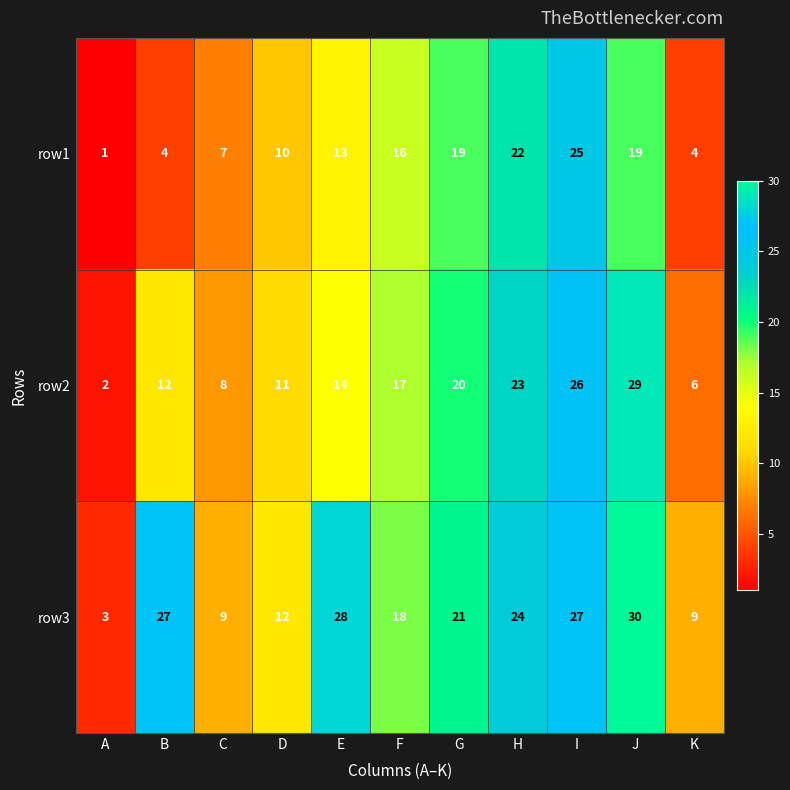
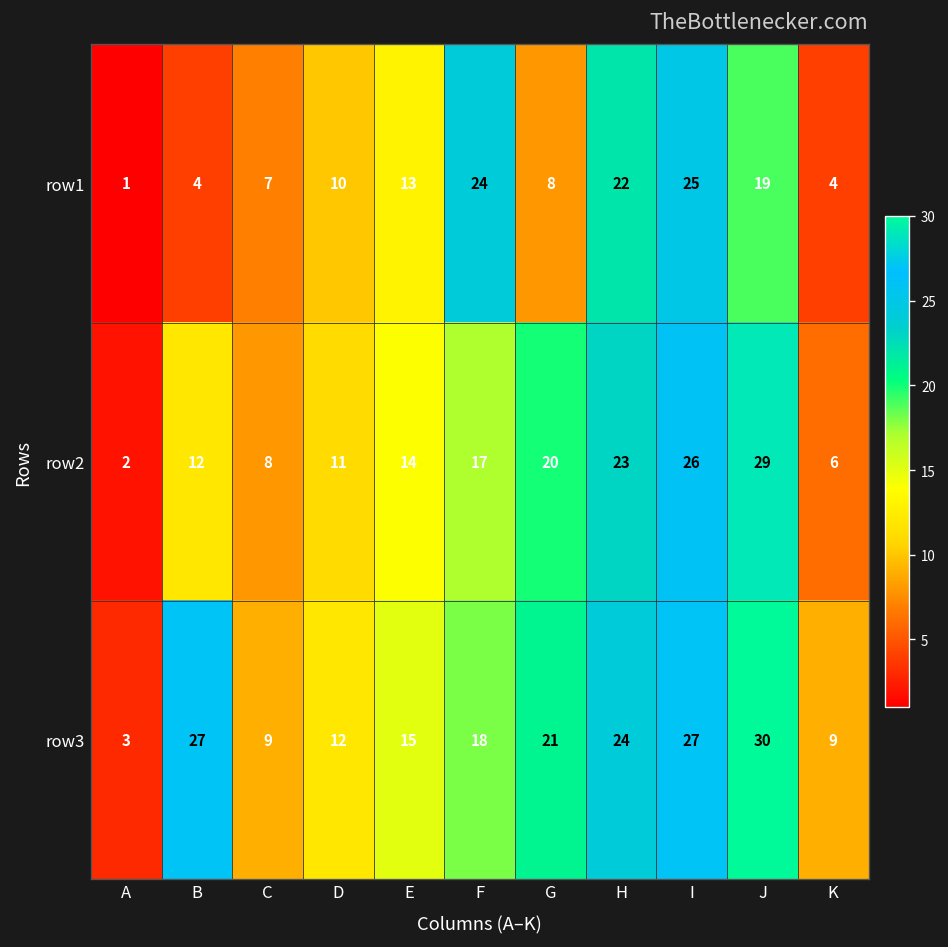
  {
    "row1": {
      "A": 1,
      "B": 4,
      "C": 7,
      "D": 10,
      "E": 13,
-     "F": 16,
-     "G": 19,
+     "F": 24,
+     "G": 8,
      "H": 22,
      "I": 25,
      "J": 19,
      "K": 4
    },
    "row2": {
      "A": 2,
      "B": 12,
      "C": 8,
      "D": 11,
      "E": 14,
      "F": 17,
      "G": 20,
      "H": 23,
      "I": 26,
      "J": 29,
      "K": 6
    },
    "row3": {
      "A": 3,
      "B": 27,
      "C": 9,
      "D": 12,
-     "E": 28,
+     "E": 15,
      "F": 18,
      "G": 21,
      "H": 24,
      "I": 27,
      "J": 30,
      "K": 9
    }
  }
